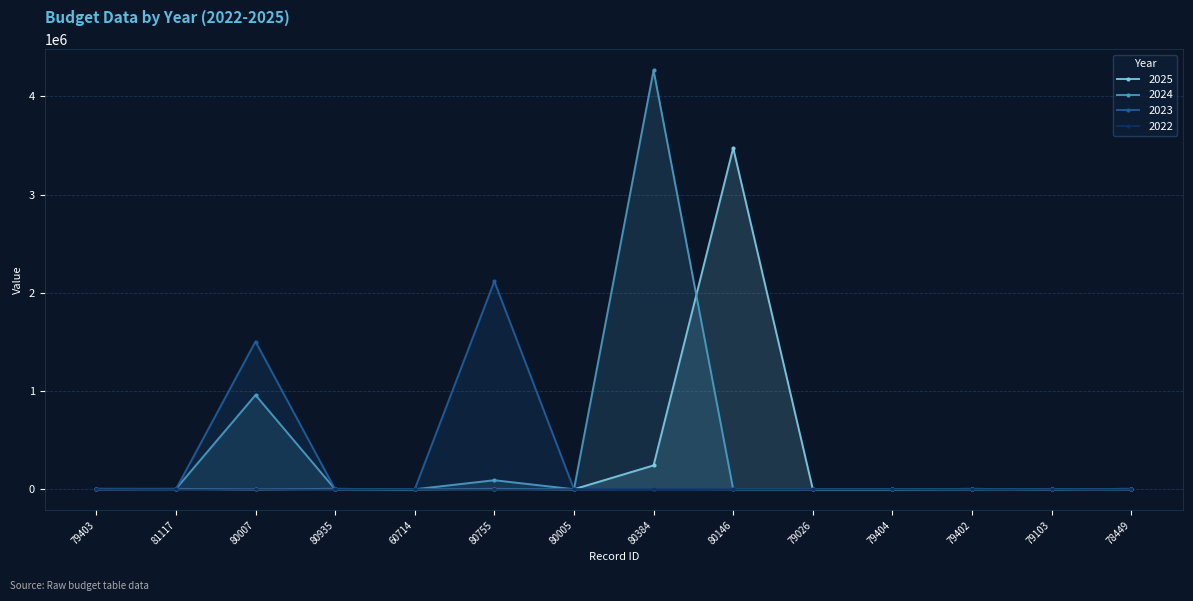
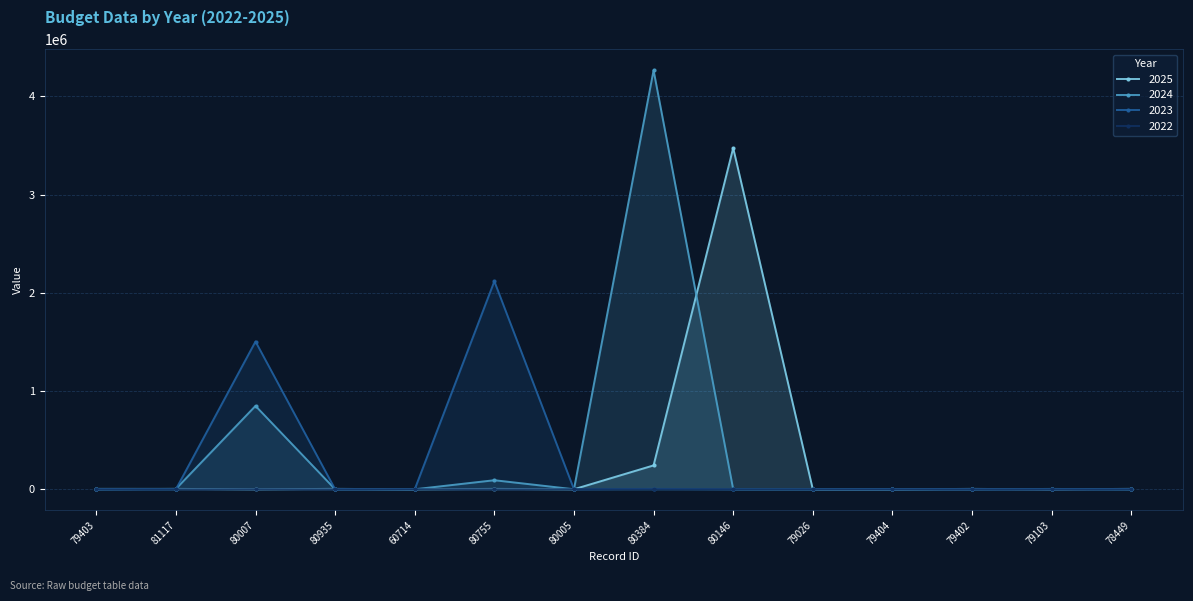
  {
    "2025": {
      "80384": 200000,
      "80146": 3500000
    },
    "2024": {
-     "80007": 1000000,
+     "80007": 800000,
      "80755": 100000,
      "80384": 4300000
    },
    "2023": {
      "80007": 1500000,
      "80755": 2100000
    }
  }
